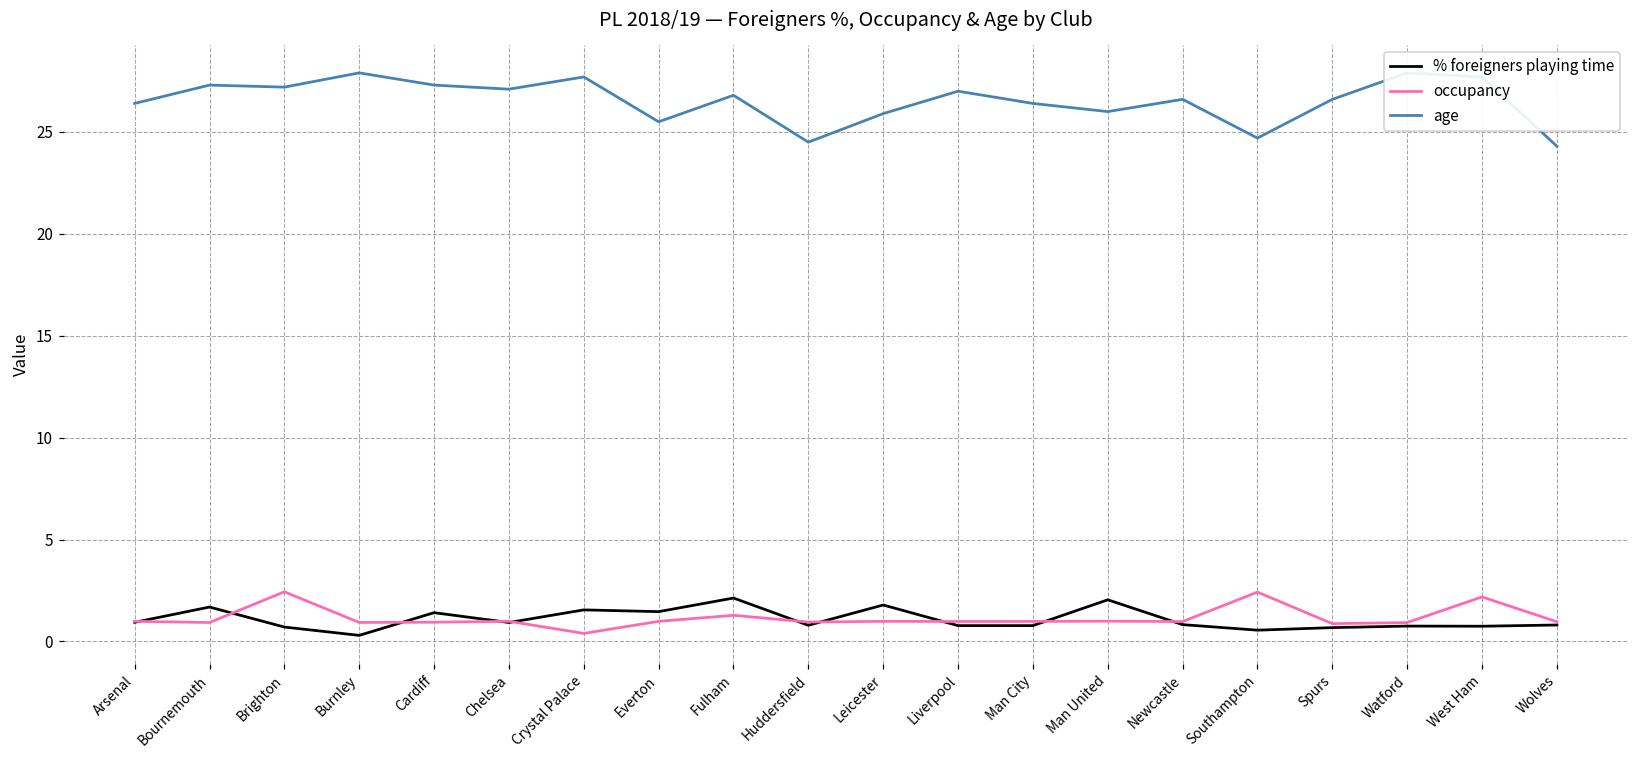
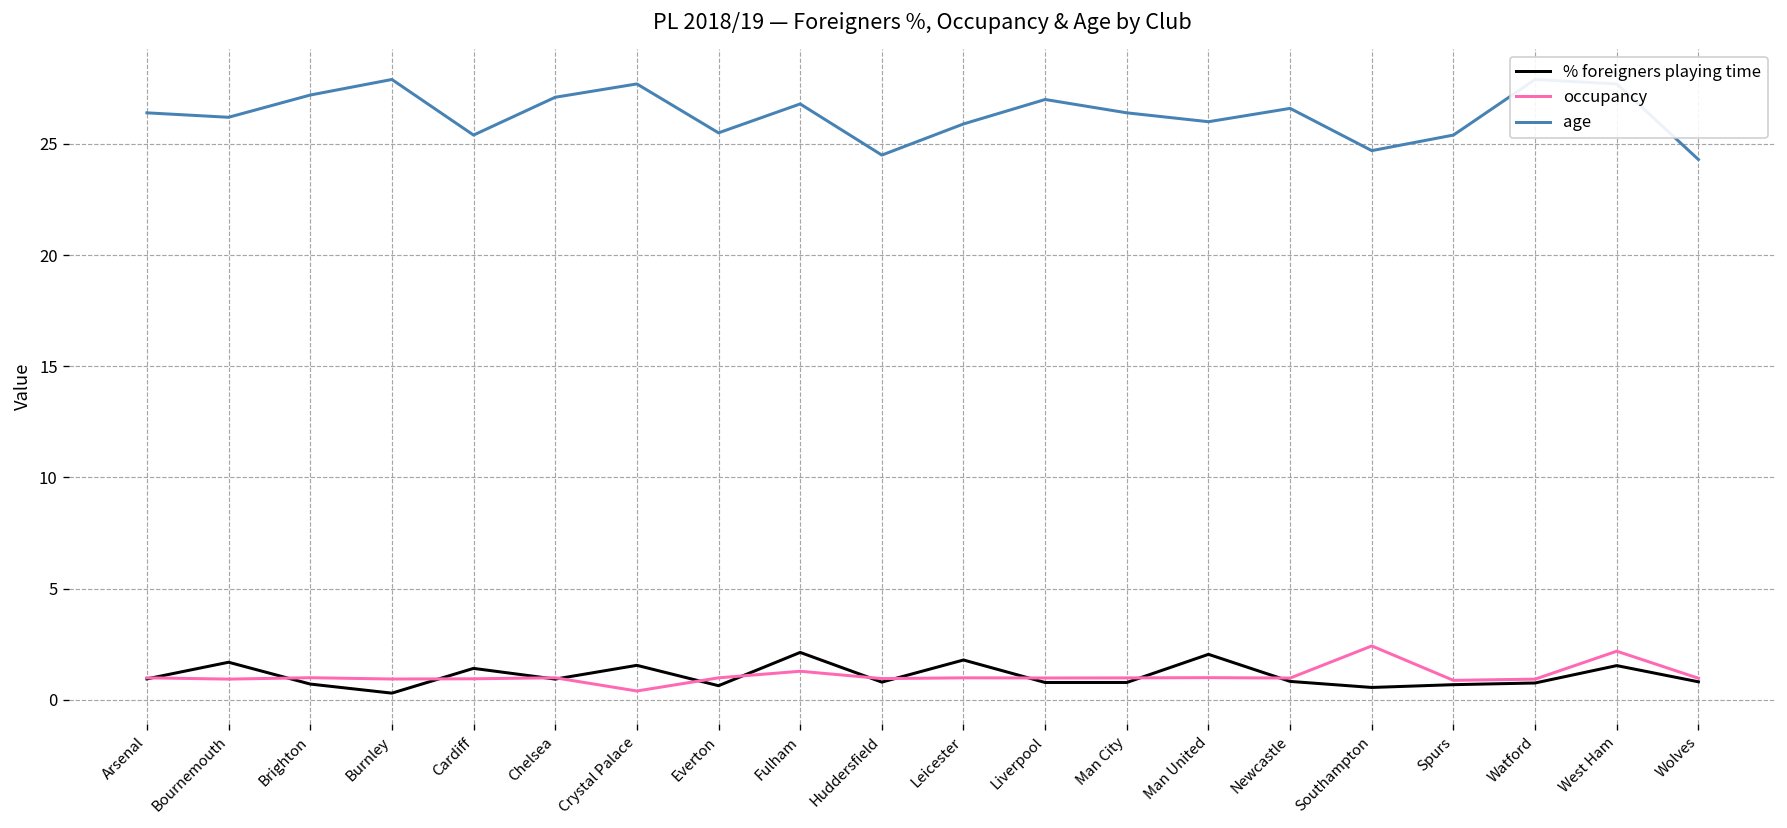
  {
    "% foreigners playing time": {
      "Bournemouth": 1.7,
      "Brighton": 0.7,
      "Burnley": 0.3,
      "Cardiff": 1.4,
      "Crystal Palace": 1.5,
-     "Everton": 1.5,
+     "Everton": 0.6,
      "Fulham": 2.1,
      "Huddersfield": 0.8,
      "Leicester": 1.8,
      "Liverpool": 0.8,
      "Man City": 0.8,
      "Man United": 2.0,
      "Newcastle": 0.8,
      "Southampton": 0.6,
      "Spurs": 0.7,
      "Watford": 0.8,
-     "West Ham": 0.7,
+     "West Ham": 1.5,
      "Wolves": 0.8
    },
    "occupancy": {
      "Bournemouth": 0.9,
-     "Brighton": 2.4,
+     "Brighton": 1.0,
      "Burnley": 0.9,
      "Cardiff": 0.9,
      "Crystal Palace": 0.4,
      "Everton": 1.0,
      "Fulham": 1.3,
      "Huddersfield": 1.0,
      "Leicester": 1.0,
      "Liverpool": 1.0,
      "Man City": 1.0,
      "Man United": 1.0,
      "Newcastle": 1.0,
      "Southampton": 2.4,
      "Spurs": 0.9,
      "Watford": 0.9,
      "West Ham": 2.2,
      "Wolves": 1.0
    },
    "age": {
      "Arsenal": 26.4,
-     "Bournemouth": 27.3,
+     "Bournemouth": 26.2,
      "Brighton": 27.2,
      "Burnley": 27.9,
-     "Cardiff": 27.3,
+     "Cardiff": 25.4,
      "Chelsea": 27.1,
      "Crystal Palace": 27.7,
      "Everton": 25.5,
      "Fulham": 26.8,
      "Huddersfield": 24.5,
      "Leicester": 25.9,
      "Liverpool": 27.0,
      "Man City": 26.4,
      "Man United": 26.0,
      "Newcastle": 26.6,
      "Southampton": 24.7,
-     "Spurs": 26.6,
+     "Spurs": 25.4,
      "Wolves": 24.3
    }
  }
